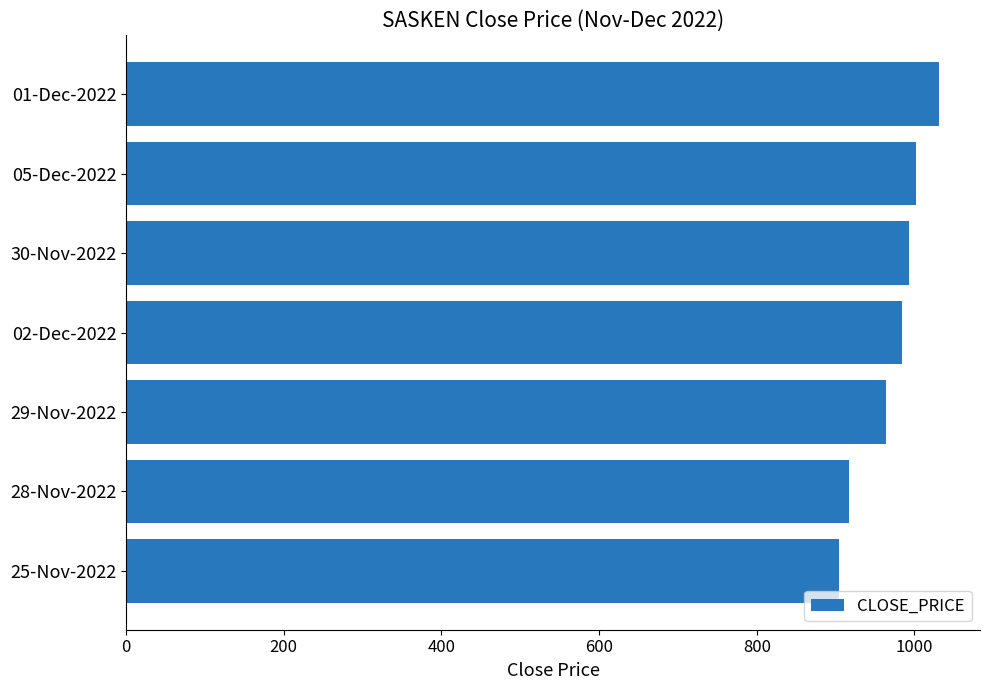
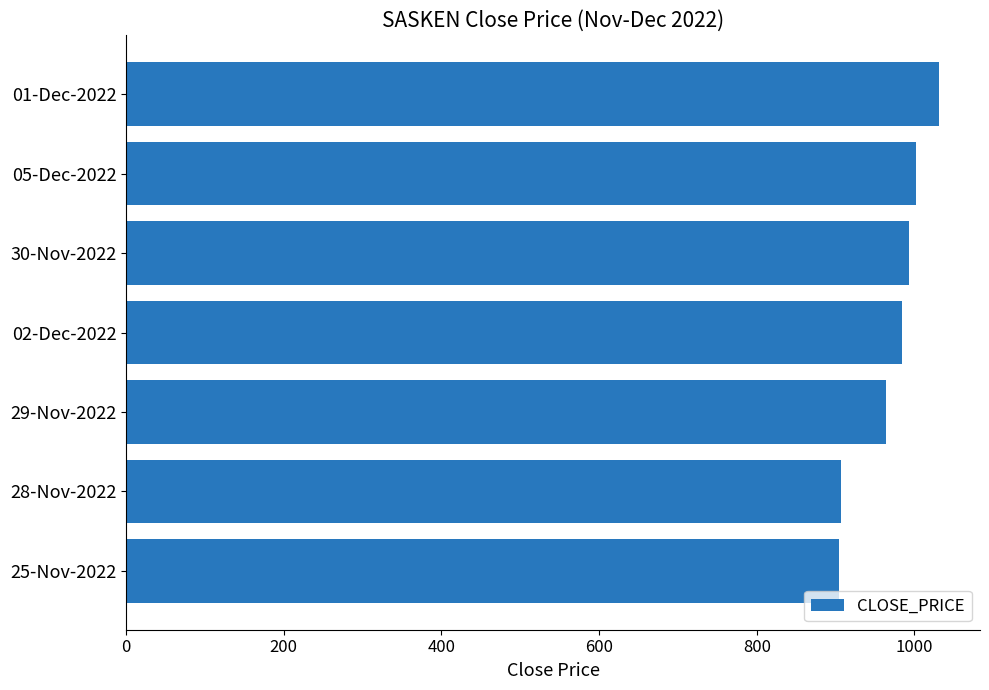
  {
    "01-Dec-2022": 1030,
    "05-Dec-2022": 1000,
    "30-Nov-2022": 990,
    "02-Dec-2022": 980,
    "29-Nov-2022": 960,
-   "28-Nov-2022": 920,
+   "28-Nov-2022": 910,
    "25-Nov-2022": 900
  }
